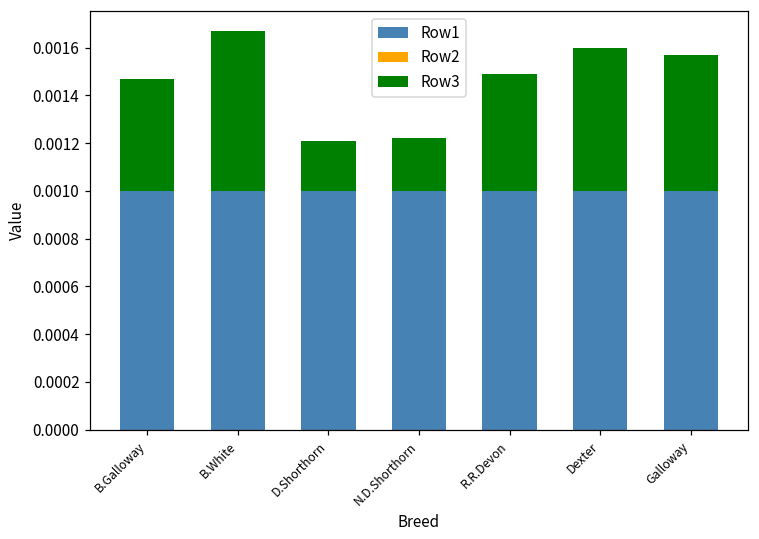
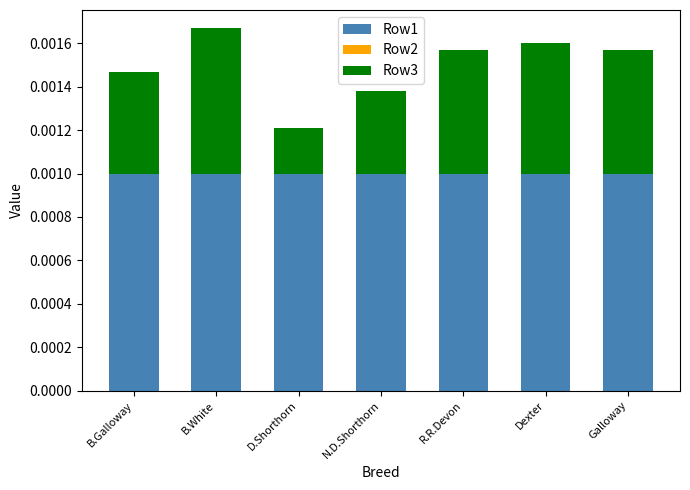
  {
    "Row3": {
      "B.Galloway": 0.00047,
      "B.White": 0.00067,
      "D.Shorthorn": 0.00021,
-     "N.D.Shorthorn": 0.00022,
-     "R.R.Devon": 0.00049,
+     "N.D.Shorthorn": 0.00038,
+     "R.R.Devon": 0.00057,
      "Dexter": 0.00060,
      "Galloway": 0.00057
    }
  }
